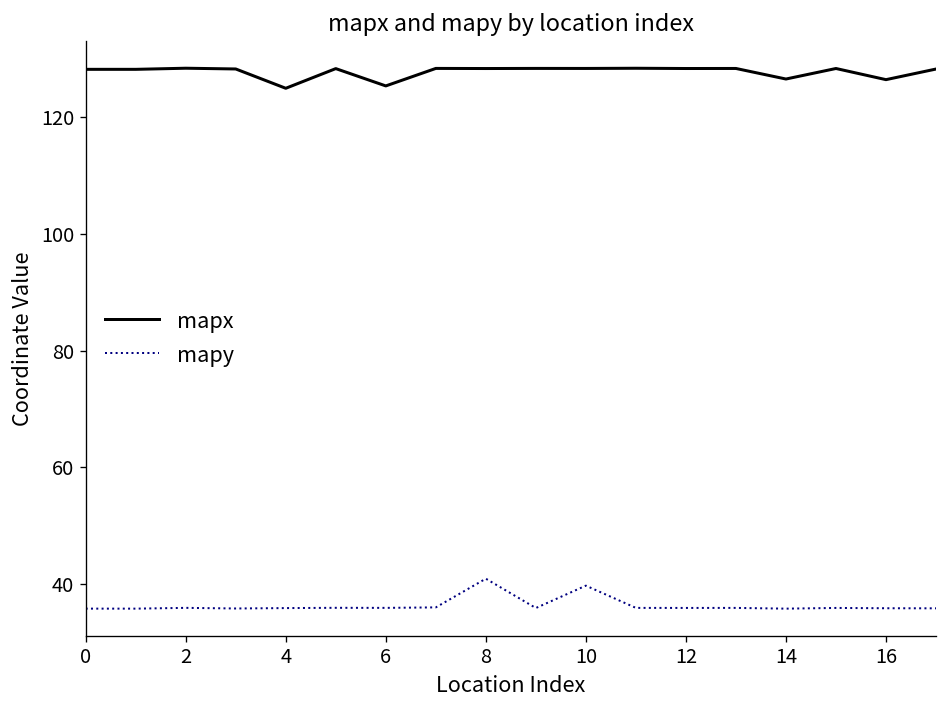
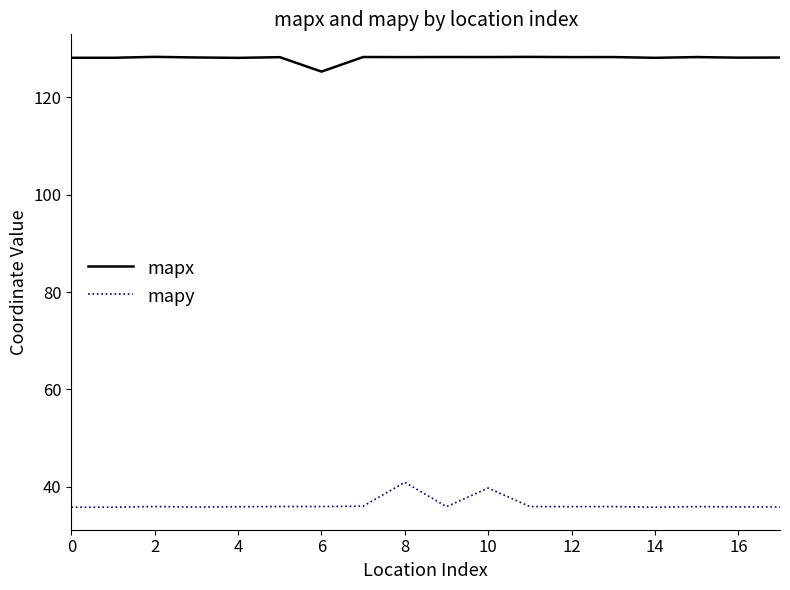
  {
    "mapx": {
      "0": 128,
      "2": 128,
-     "4": 125,
+     "4": 128,
      "6": 125,
      "8": 128,
      "10": 128,
      "12": 128,
-     "14": 126,
-     "16": 126
+     "14": 128,
+     "16": 128
    },
    "mapy": {
      "0": 36,
      "2": 36,
      "4": 36,
      "6": 36,
      "8": 41,
      "10": 40,
      "12": 36,
      "14": 36,
      "16": 36
    }
  }
